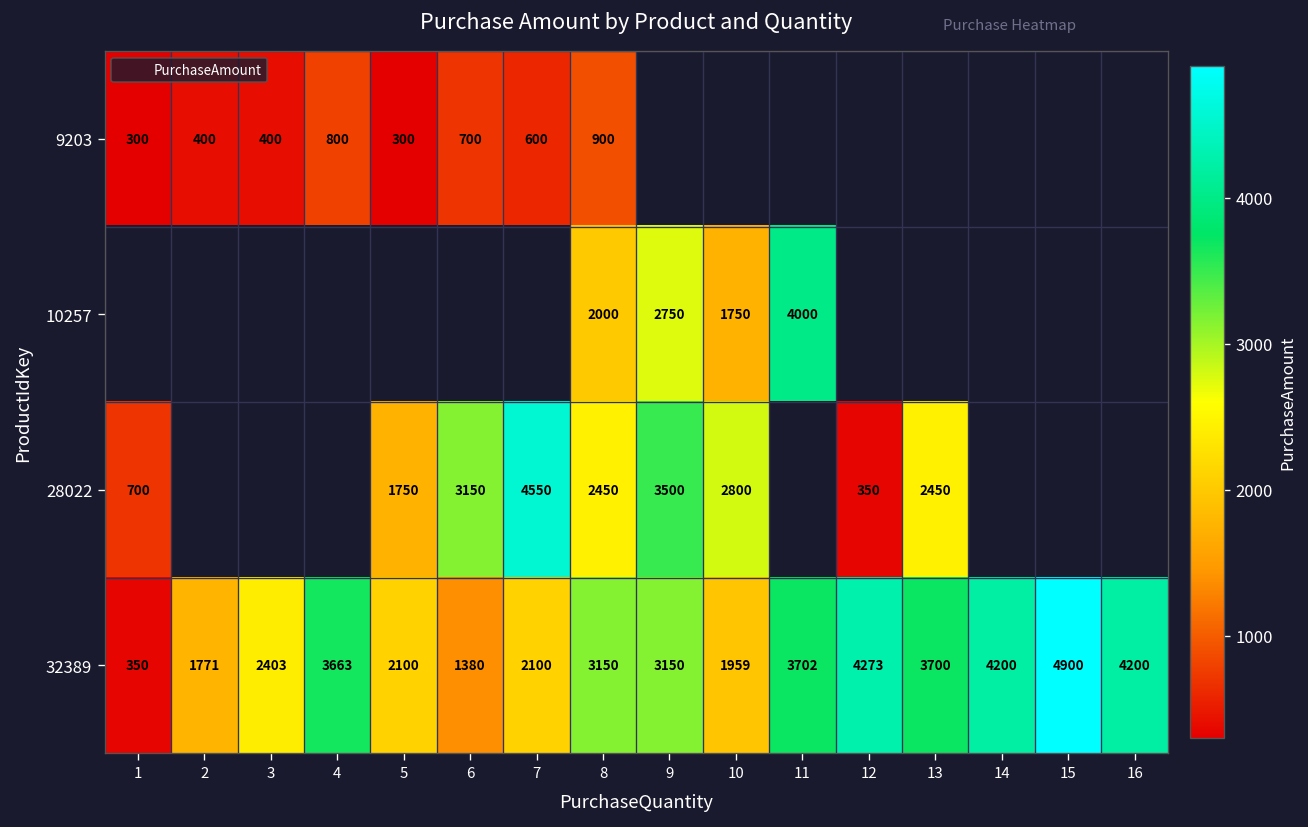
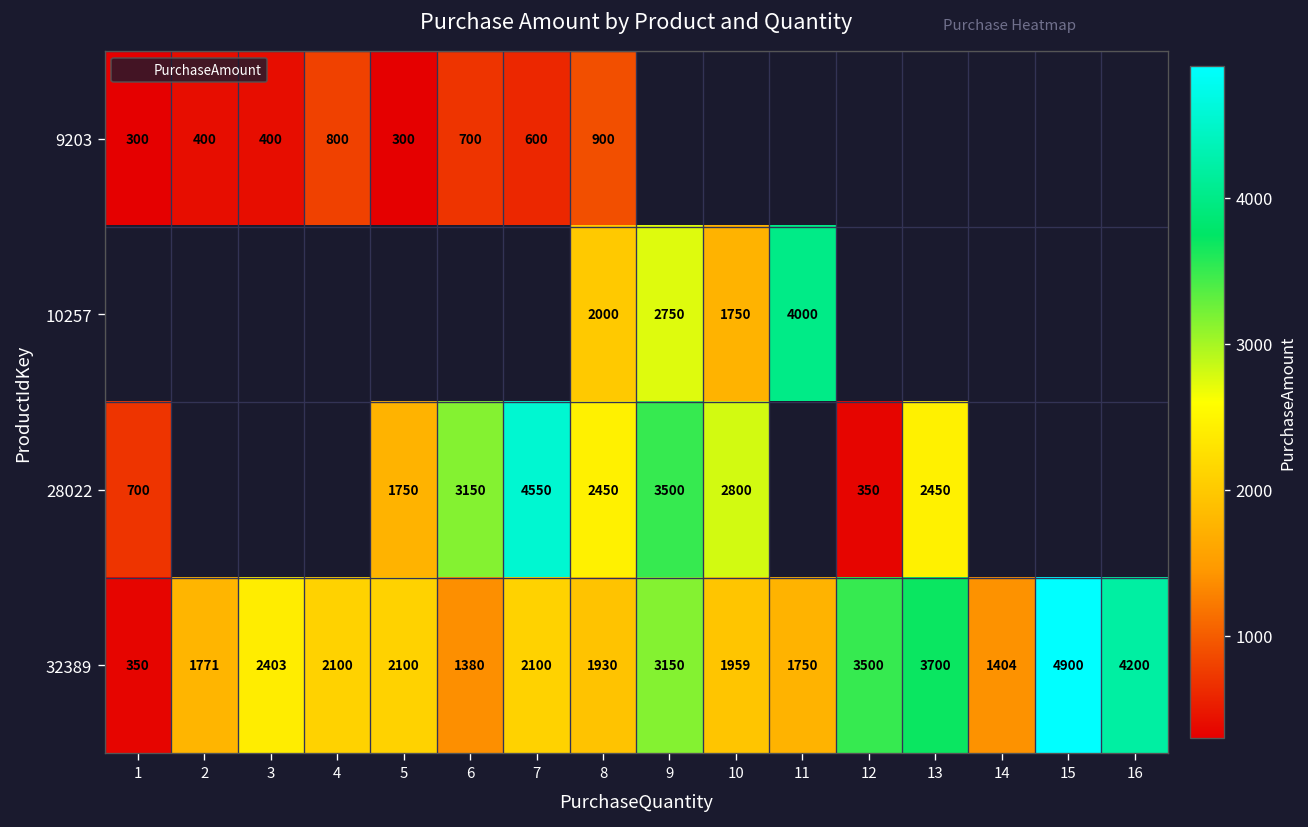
  {
    "9203": {
      "1": 300,
      "2": 400,
      "3": 400,
      "4": 800,
      "5": 300,
      "6": 700,
      "7": 600,
      "8": 900
    },
    "10257": {
      "8": 2000,
      "9": 2750,
      "10": 1750,
      "11": 4000
    },
    "28022": {
      "1": 700,
      "5": 1750,
      "6": 3150,
      "7": 4550,
      "8": 2450,
      "9": 3500,
      "10": 2800,
      "12": 350,
      "13": 2450
    },
    "32389": {
      "1": 350,
      "2": 1771,
      "3": 2403,
-     "4": 3663,
+     "4": 2100,
      "5": 2100,
      "6": 1380,
      "7": 2100,
-     "8": 3150,
+     "8": 1930,
      "9": 3150,
      "10": 1959,
-     "11": 3702,
-     "12": 4273,
+     "11": 1750,
+     "12": 3500,
      "13": 3700,
-     "14": 4200,
+     "14": 1404,
      "15": 4900,
      "16": 4200
    }
  }
